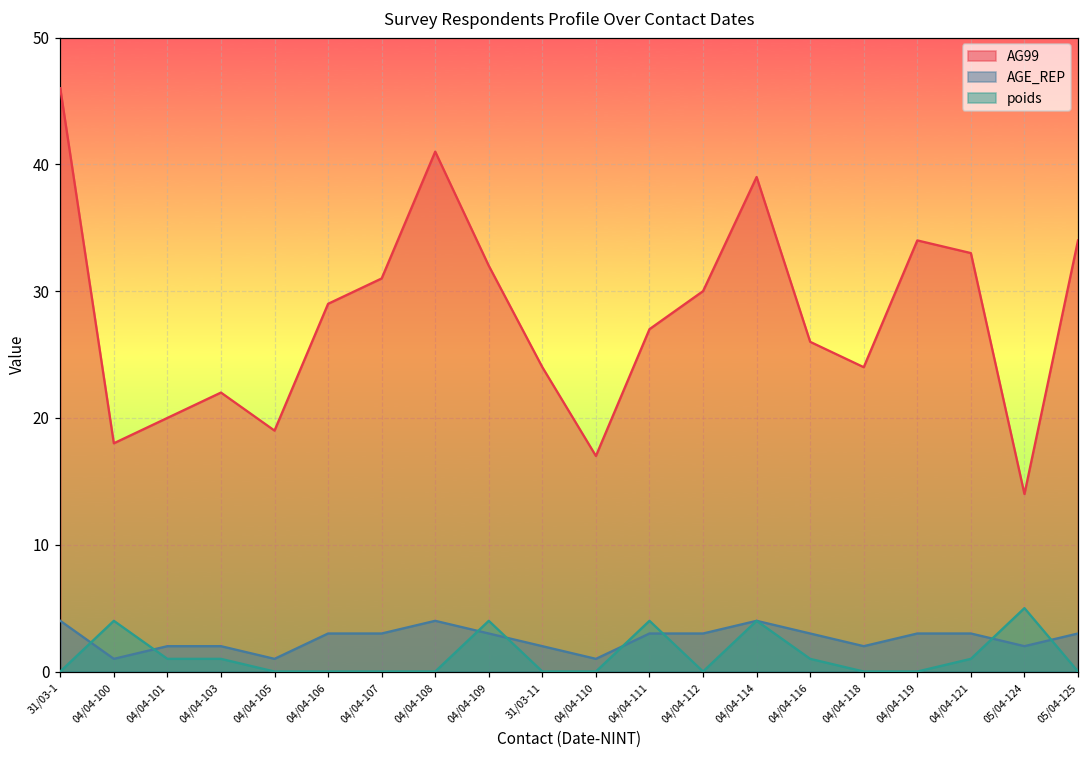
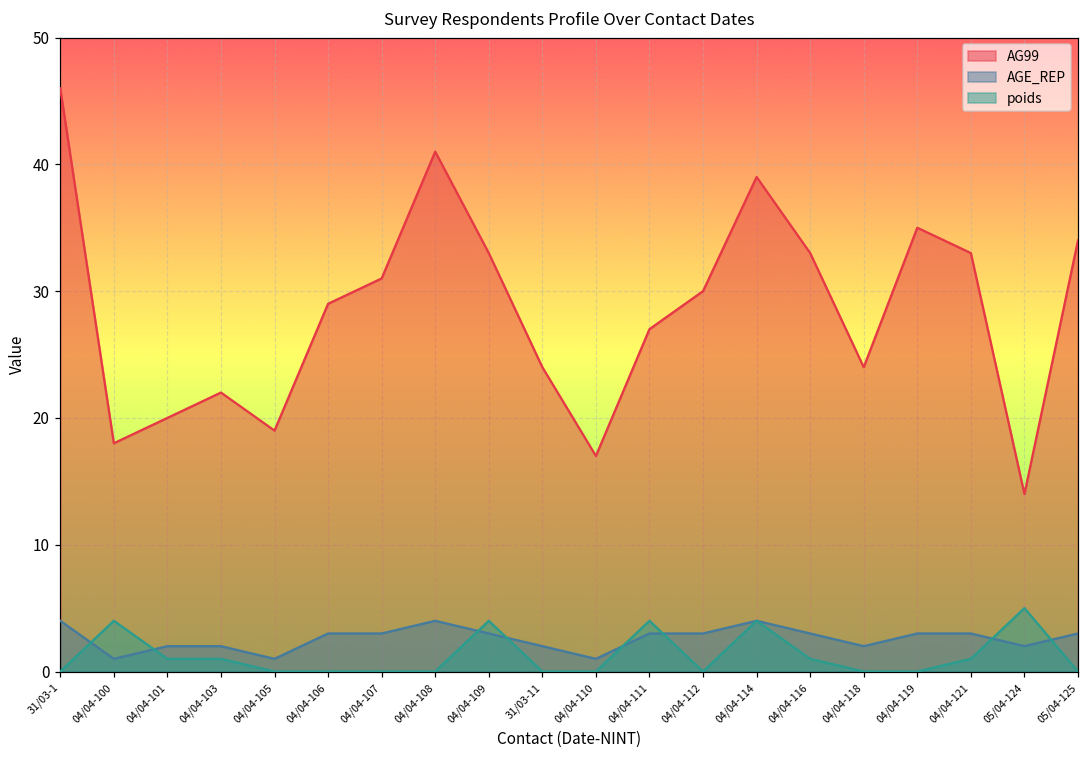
  {
    "AG99": {
      "31/03-1": 46,
      "04/04-100": 18,
      "04/04-101": 20,
      "04/04-103": 22,
      "04/04-105": 19,
      "04/04-106": 29,
      "04/04-107": 31,
      "04/04-108": 41,
-     "04/04-109": 32,
+     "04/04-109": 33,
      "31/03-11": 24,
      "04/04-110": 17,
      "04/04-111": 27,
      "04/04-112": 30,
      "04/04-114": 39,
-     "04/04-116": 26,
+     "04/04-116": 33,
      "04/04-118": 24,
-     "04/04-119": 34,
+     "04/04-119": 35,
      "04/04-121": 33,
      "05/04-124": 14,
      "05/04-125": 34
    }
  }
